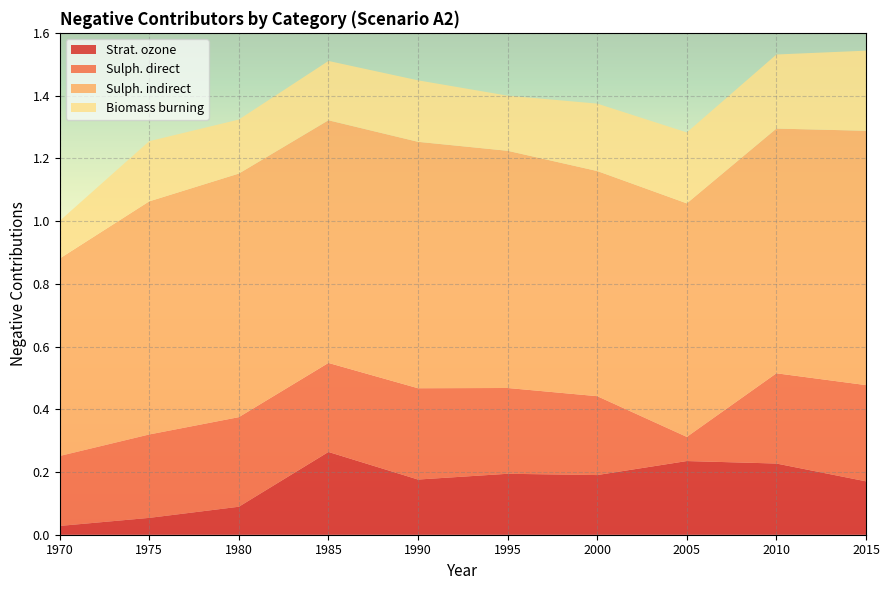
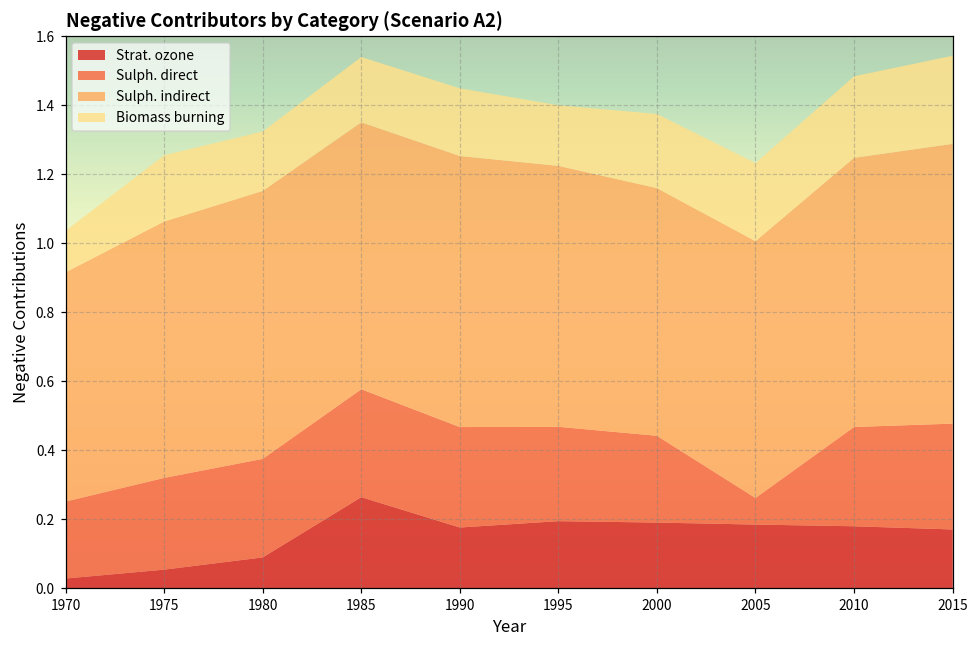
  {
    "Strat. ozone": {
      "1970": 0.03,
      "1975": 0.05,
      "1980": 0.09,
      "1985": 0.26,
      "1990": 0.18,
      "1995": 0.19,
      "2000": 0.19,
-     "2005": 0.23,
-     "2010": 0.23,
+     "2005": 0.18,
+     "2010": 0.18,
      "2015": 0.17
    },
    "Sulph. direct": {
      "1970": 0.22,
      "1975": 0.27,
      "1980": 0.29,
-     "1985": 0.28,
+     "1985": 0.31,
      "1990": 0.29,
      "1995": 0.27,
      "2000": 0.25,
      "2005": 0.08,
      "2010": 0.29,
      "2015": 0.31
    },
    "Sulph. indirect": {
-     "1970": 0.63,
+     "1970": 0.66,
      "1975": 0.74,
      "1980": 0.78,
      "1985": 0.77,
      "1990": 0.79,
      "1995": 0.76,
      "2000": 0.72,
      "2005": 0.74,
      "2010": 0.78,
      "2015": 0.81
    },
    "Biomass burning": {
      "1970": 0.12,
      "1975": 0.19,
      "1980": 0.17,
      "1985": 0.19,
      "1990": 0.20,
      "1995": 0.18,
      "2000": 0.21,
      "2005": 0.23,
      "2010": 0.24,
      "2015": 0.26
    }
  }
